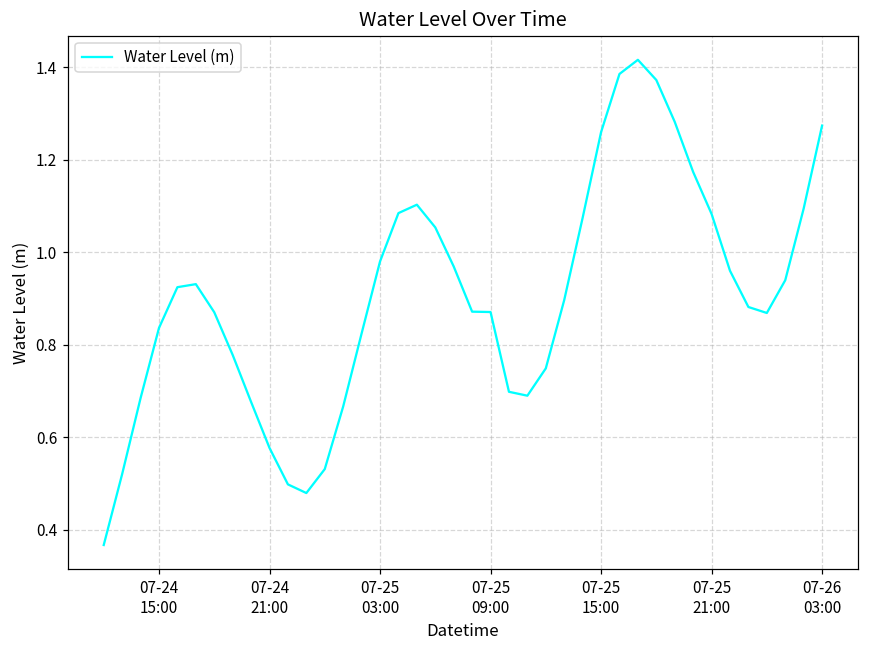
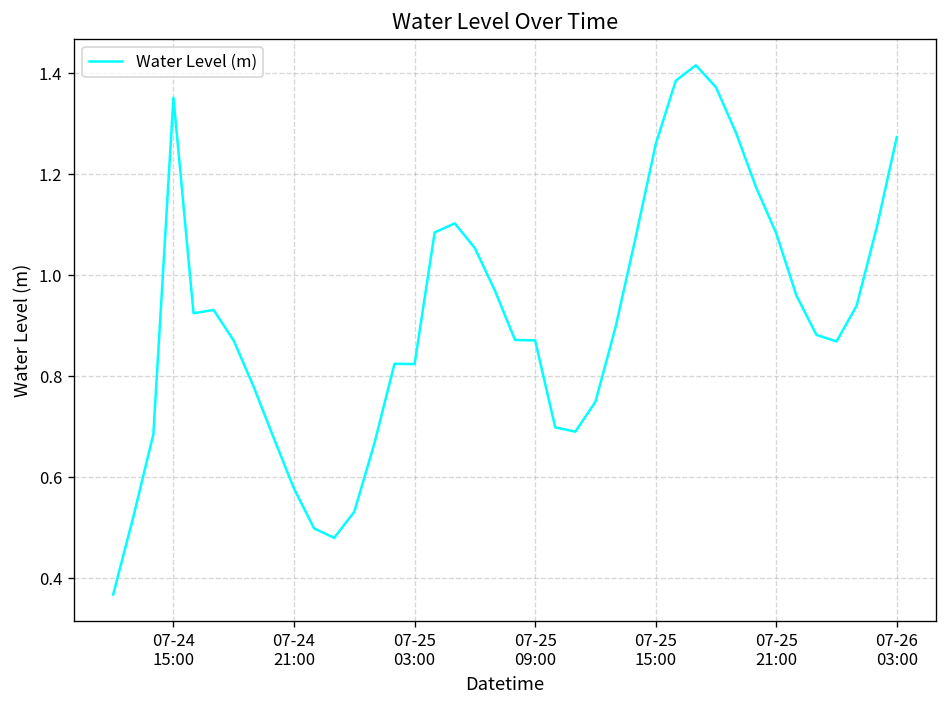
  {
-   "07-24 15:00": 0.84,
+   "07-24 15:00": 1.35,
    "07-24 21:00": 0.58,
-   "07-25 03:00": 0.98,
+   "07-25 03:00": 0.82,
    "07-25 09:00": 0.87,
    "07-25 15:00": 1.26,
    "07-25 21:00": 1.08,
    "07-26 03:00": 1.27
  }
